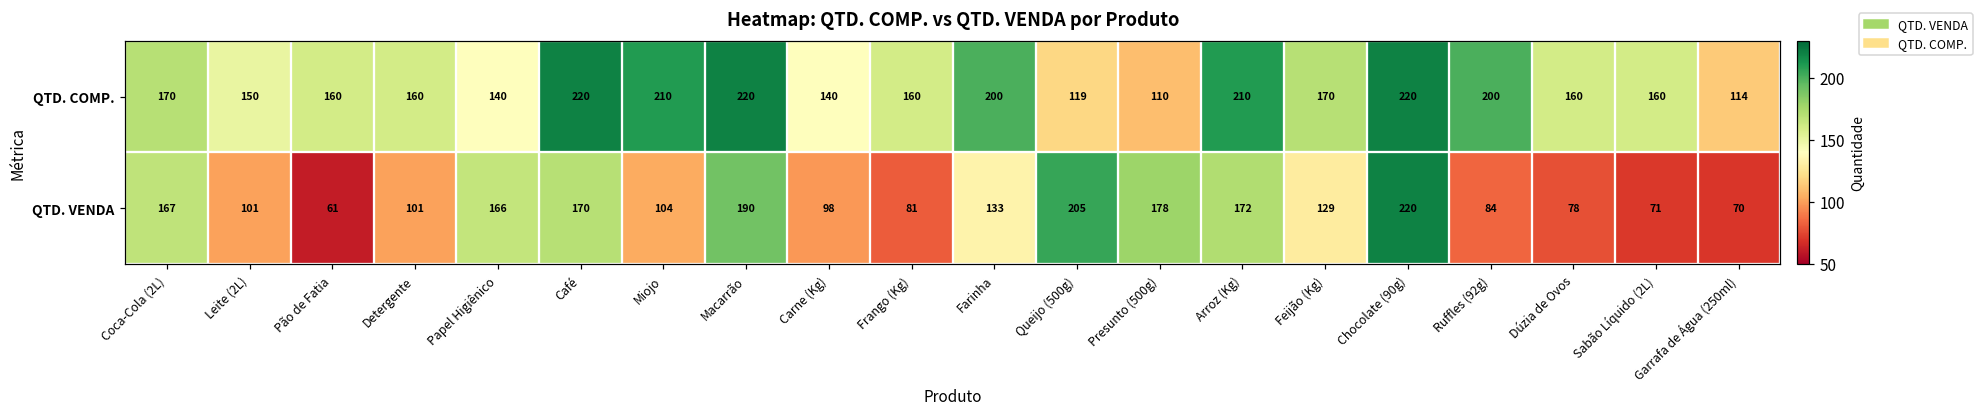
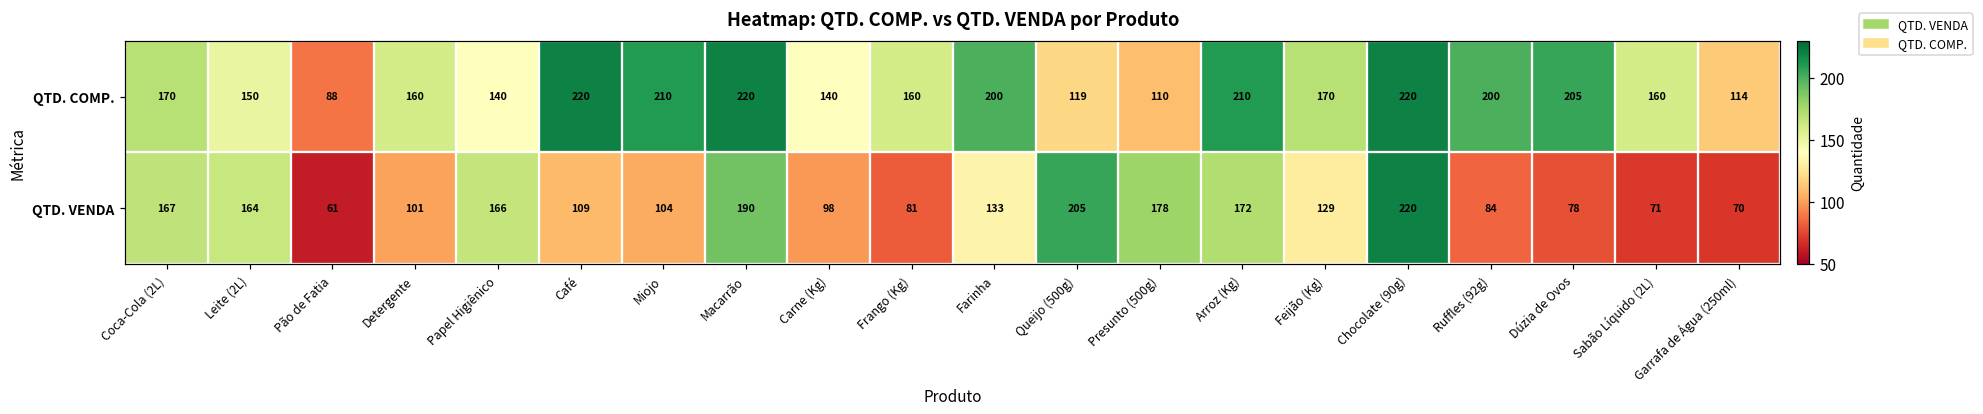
  {
    "QTD. COMP.": {
      "Coca-Cola (2L)": 170,
      "Leite (2L)": 150,
-     "Pão de Fatia": 160,
+     "Pão de Fatia": 88,
      "Detergente": 160,
      "Papel Higiênico": 140,
      "Café": 220,
      "Miojo": 210,
      "Macarrão": 220,
      "Carne (Kg)": 140,
      "Frango (Kg)": 160,
      "Farinha": 200,
      "Queijo (500g)": 119,
      "Presunto (500g)": 110,
      "Arroz (Kg)": 210,
      "Feijão (Kg)": 170,
      "Chocolate (90g)": 220,
      "Ruffles (92g)": 200,
-     "Dúzia de Ovos": 160,
+     "Dúzia de Ovos": 205,
      "Sabão Líquido (2L)": 160,
      "Garrafa de Água (250ml)": 114
    },
    "QTD. VENDA": {
      "Coca-Cola (2L)": 167,
-     "Leite (2L)": 101,
+     "Leite (2L)": 164,
      "Pão de Fatia": 61,
      "Detergente": 101,
      "Papel Higiênico": 166,
-     "Café": 170,
+     "Café": 109,
      "Miojo": 104,
      "Macarrão": 190,
      "Carne (Kg)": 98,
      "Frango (Kg)": 81,
      "Farinha": 133,
      "Queijo (500g)": 205,
      "Presunto (500g)": 178,
      "Arroz (Kg)": 172,
      "Feijão (Kg)": 129,
      "Chocolate (90g)": 220,
      "Ruffles (92g)": 84,
      "Dúzia de Ovos": 78,
      "Sabão Líquido (2L)": 71,
      "Garrafa de Água (250ml)": 70
    }
  }
